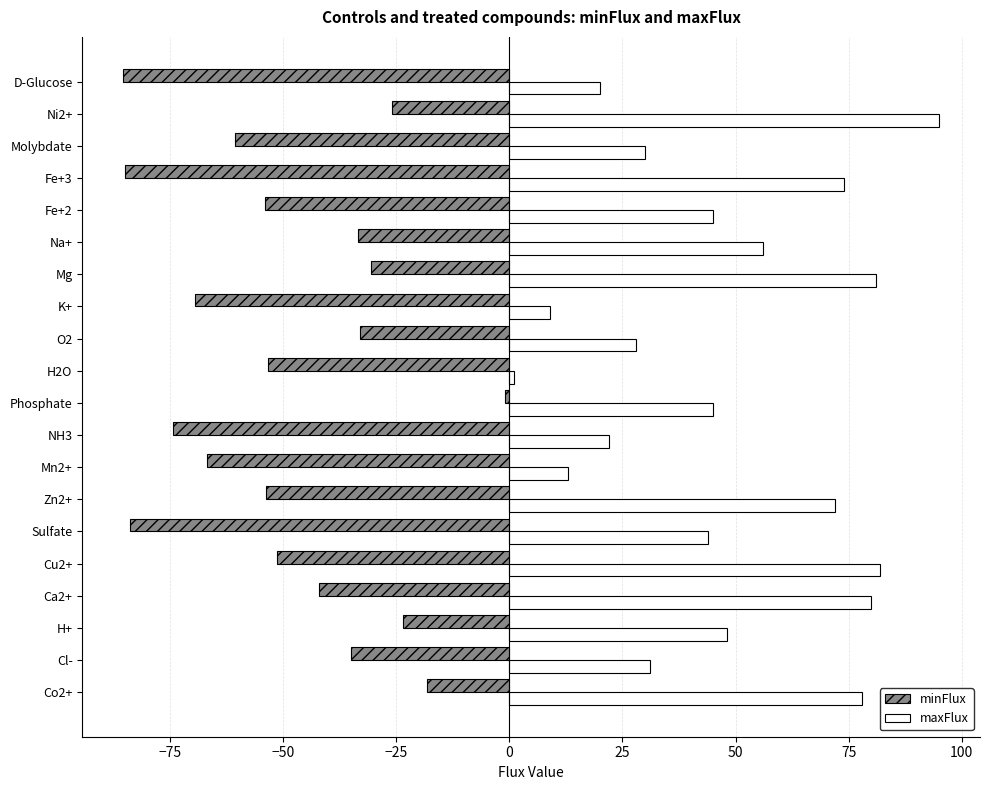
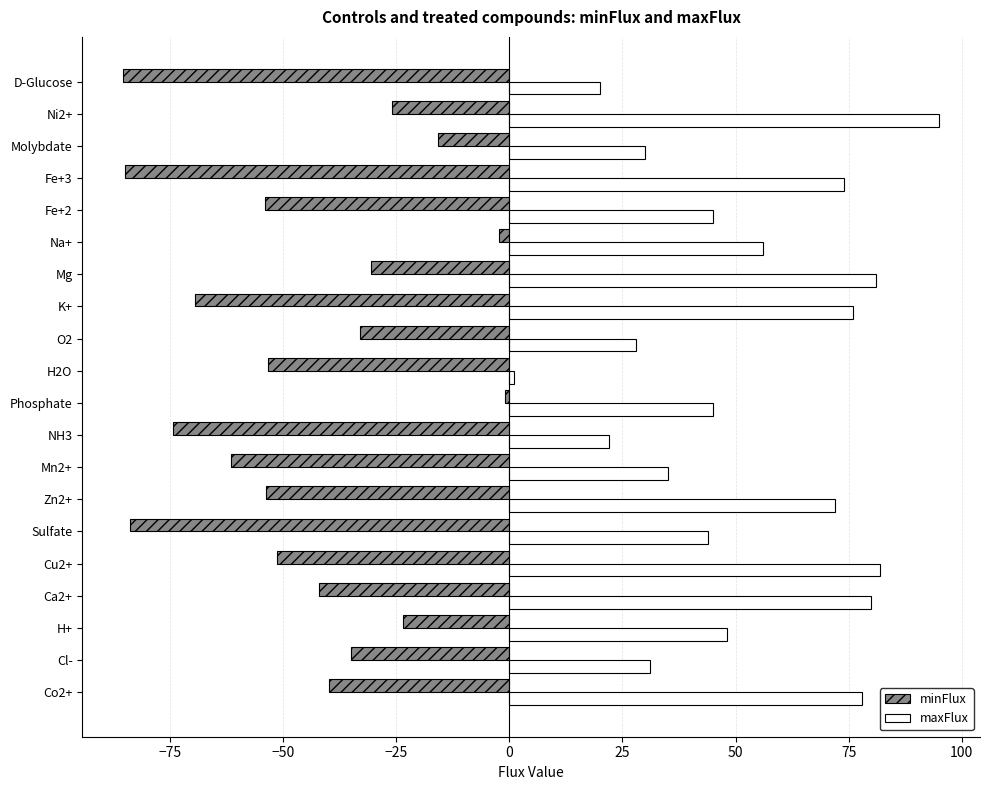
  {
    "minFlux": {
      "D-Glucose": -85,
      "Ni2+": -26,
-     "Molybdate": -61,
+     "Molybdate": -16,
      "Fe+3": -85,
      "Fe+2": -54,
-     "Na+": -33,
+     "Na+": -2,
      "Mg": -31,
      "K+": -69,
      "O2": -33,
      "H2O": -53,
      "Phosphate": -1,
      "NH3": -74,
-     "Mn2+": -67,
+     "Mn2+": -62,
      "Zn2+": -54,
      "Sulfate": -84,
      "Cu2+": -51,
      "Ca2+": -42,
      "H+": -23,
      "Cl-": -35,
-     "Co2+": -18
+     "Co2+": -40
    },
    "maxFlux": {
      "D-Glucose": 20,
      "Ni2+": 95,
      "Molybdate": 30,
      "Fe+3": 74,
      "Fe+2": 45,
      "Na+": 56,
      "Mg": 81,
-     "K+": 9,
+     "K+": 76,
      "O2": 28,
      "H2O": 1,
      "Phosphate": 45,
      "NH3": 22,
-     "Mn2+": 13,
+     "Mn2+": 35,
      "Zn2+": 72,
      "Sulfate": 44,
      "Cu2+": 82,
      "Ca2+": 80,
      "H+": 48,
      "Cl-": 31,
      "Co2+": 78
    }
  }
